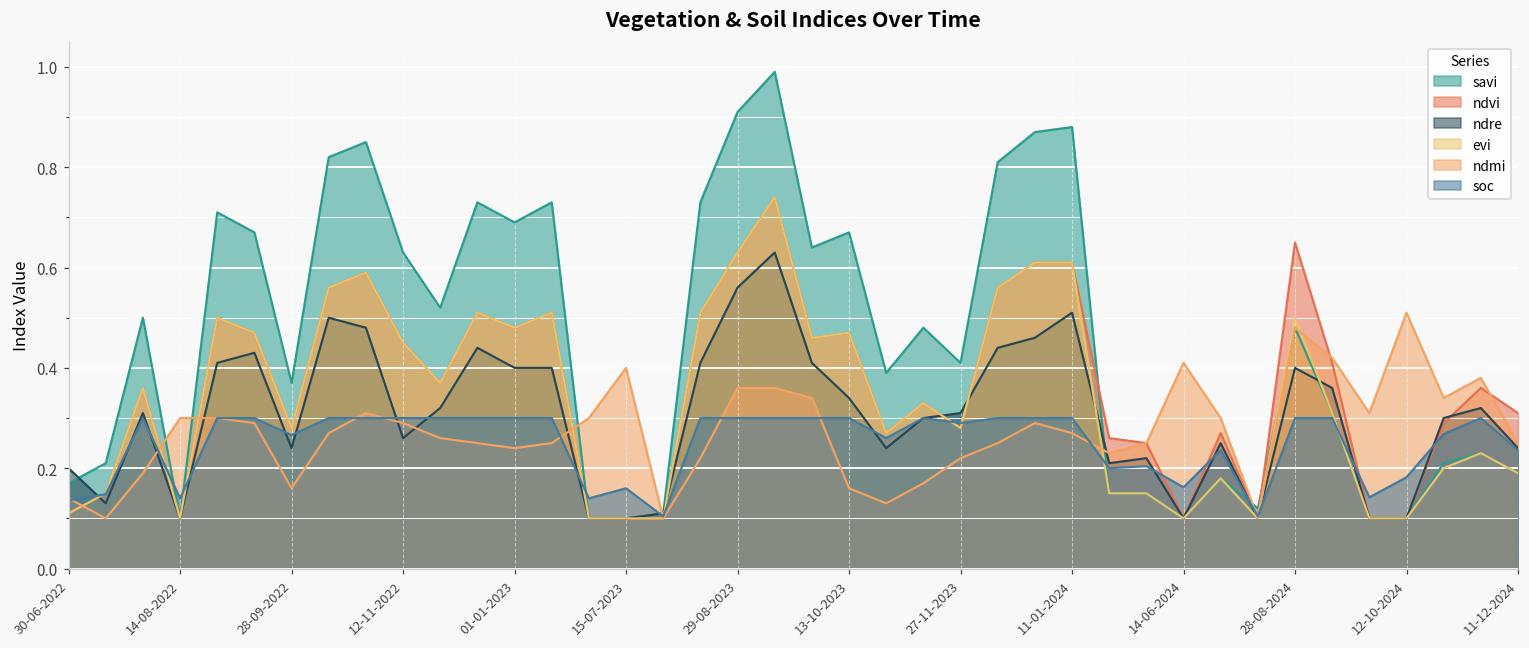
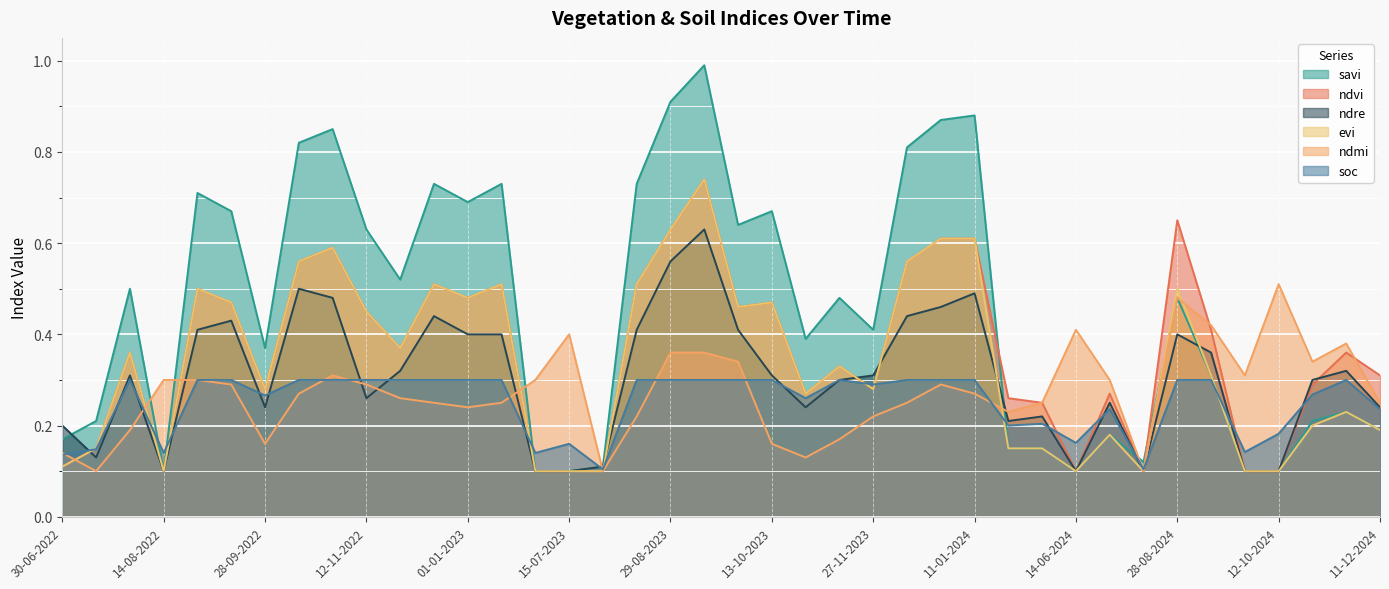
  {
    "ndre": {
      "30-06-2022": 0.20,
      "28-09-2022": 0.24,
      "12-11-2022": 0.26,
      "01-01-2023": 0.40,
      "29-08-2023": 0.56,
-     "13-10-2023": 0.34,
+     "13-10-2023": 0.31,
      "27-11-2023": 0.31,
-     "11-01-2024": 0.51,
+     "11-01-2024": 0.49,
      "28-08-2024": 0.40
    }
  }
